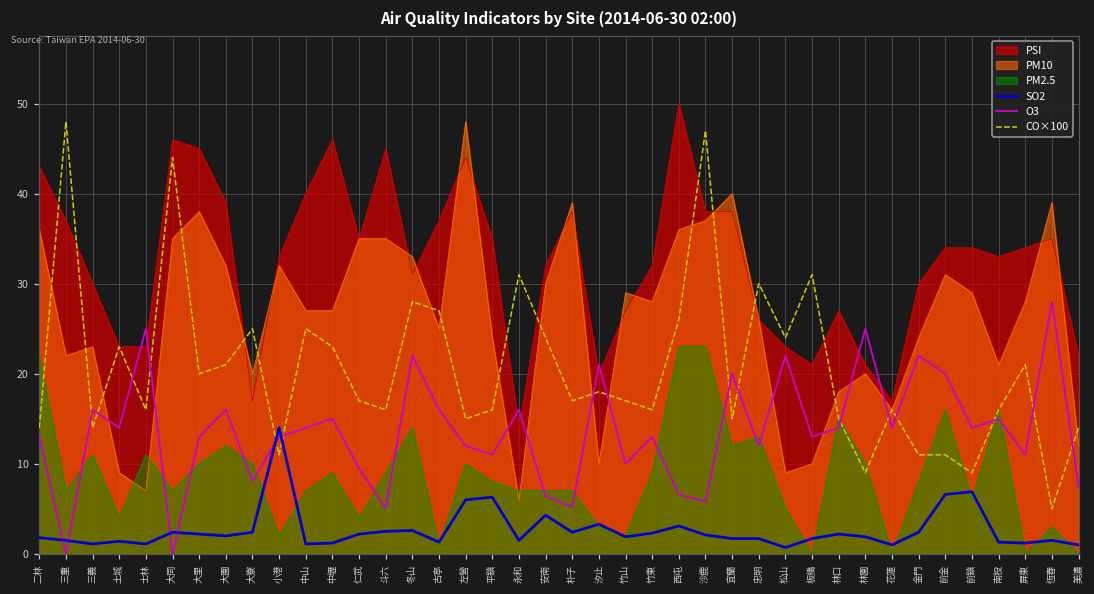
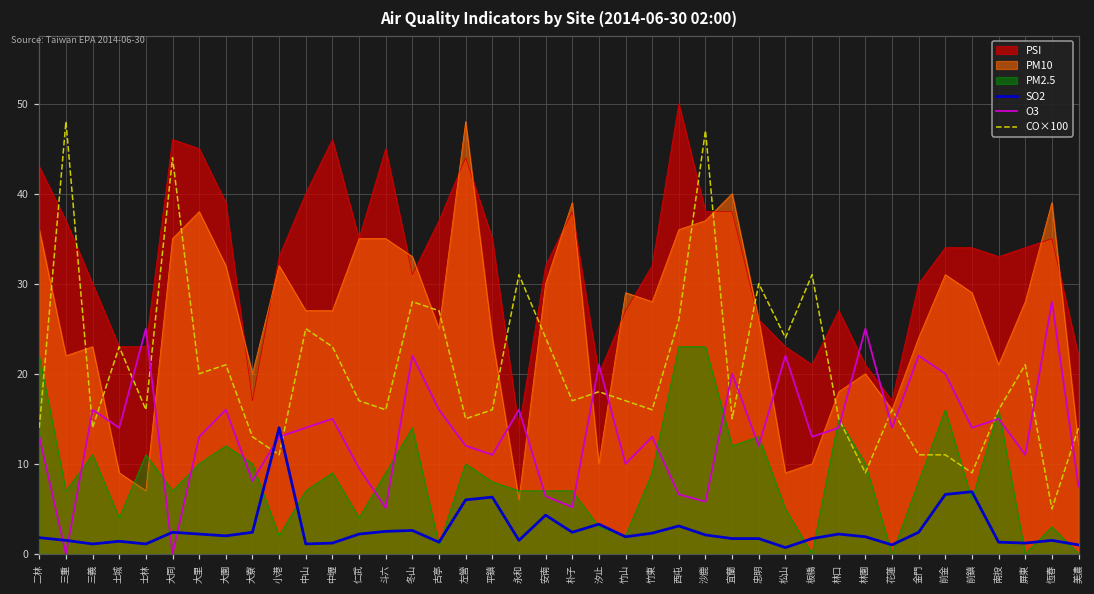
  {
    "CO×100": {
      "二林": 14,
      "三重": 48,
      "三義": 14,
      "士林": 16,
      "大同": 44,
      "大里": 20,
      "大園": 21,
-     "大寮": 25,
+     "大寮": 13,
      "小港": 11,
      "中山": 25,
      "中壢": 23,
      "仁武": 17,
      "斗六": 16,
      "冬山": 28,
      "古亭": 27,
      "左營": 15,
      "平鎮": 16,
      "永和": 31,
      "安南": 24,
      "朴子": 17,
      "汐止": 18,
      "竹山": 17,
      "竹東": 16,
      "西屯": 26,
      "沙鹿": 47,
      "宜蘭": 15,
      "忠明": 30,
      "松山": 24,
      "板橋": 31,
      "林園": 9,
      "金門": 11,
      "前金": 11,
      "前鎮": 9,
      "屏東": 21,
      "恆春": 5,
      "美濃": 14
    }
  }
